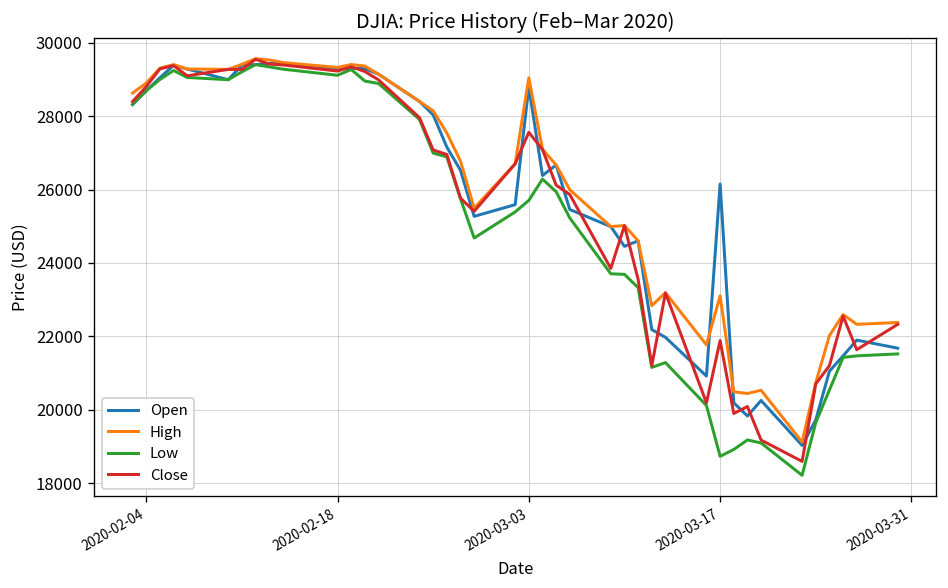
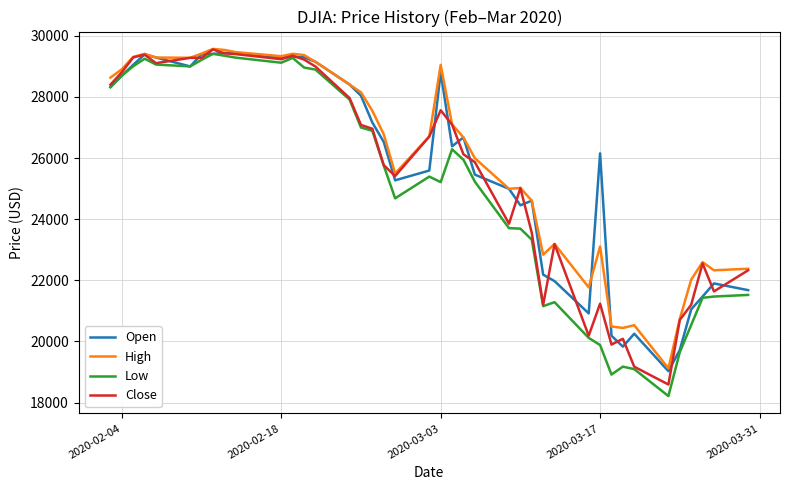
  {
    "Open": {
      "2020-03-03": 28800,
      "2020-03-17": 26200
    },
    "High": {
      "2020-02-04": 28900,
      "2020-03-03": 29000,
      "2020-03-17": 23100
    },
    "Low": {
      "2020-02-18": 29100,
-     "2020-03-03": 25700,
-     "2020-03-17": 18700
+     "2020-03-03": 25200,
+     "2020-03-17": 19900
    },
    "Close": {
      "2020-02-04": 28800,
      "2020-03-03": 27600,
-     "2020-03-17": 21900
+     "2020-03-17": 21200
    }
  }
